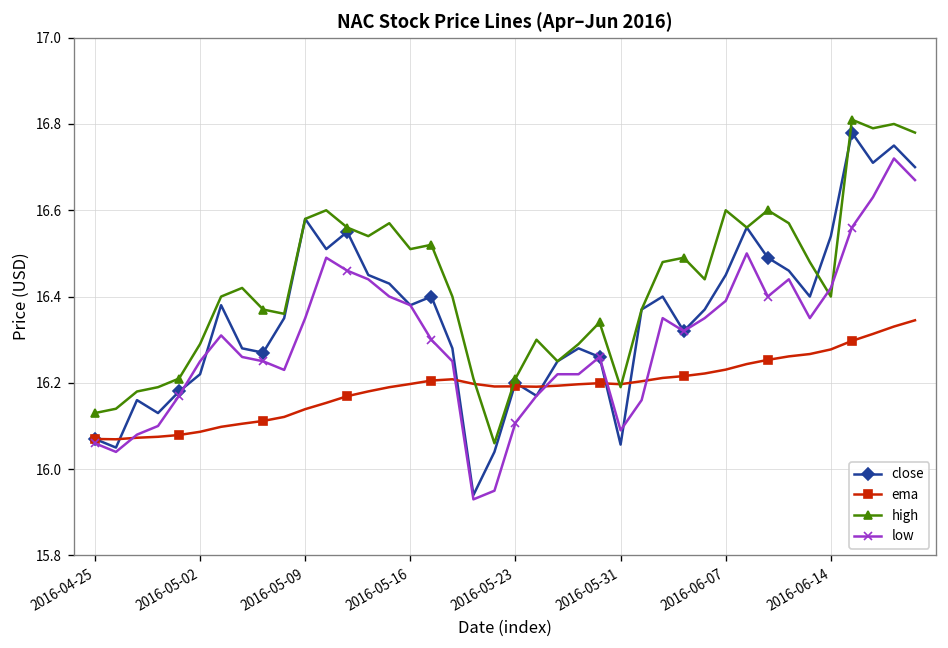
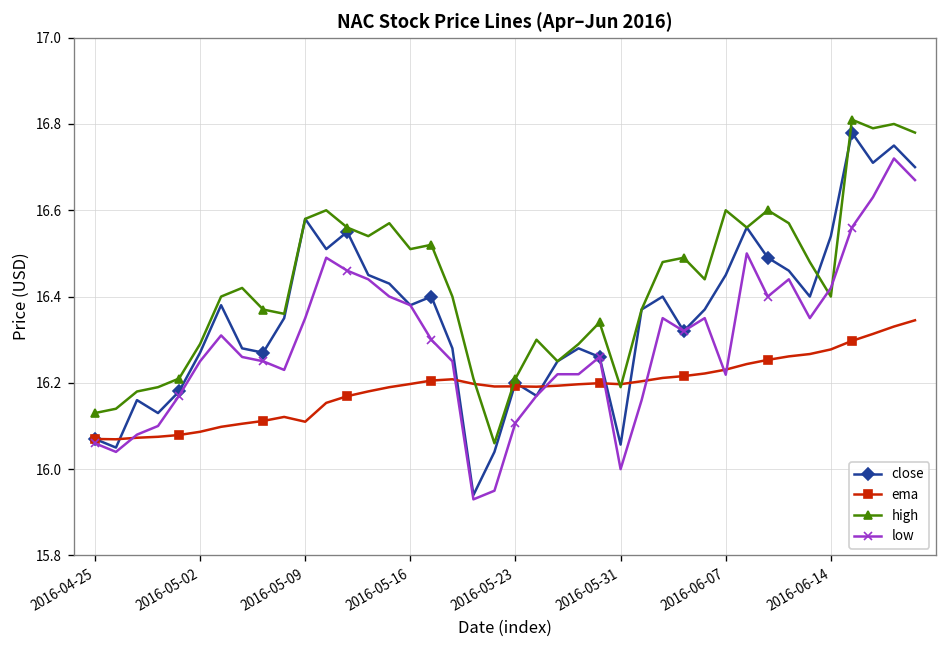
  {
    "close": {
-     "2016-05-02": 16.22,
+     "2016-05-02": 16.27,
      "2016-05-23": 16.20,
      "2016-05-31": 16.06,
      "2016-06-07": 16.45,
      "2016-06-14": 16.54
    },
    "ema": {
      "2016-05-02": 16.09,
-     "2016-05-09": 16.14,
+     "2016-05-09": 16.11,
      "2016-05-16": 16.20,
      "2016-05-23": 16.19,
      "2016-06-07": 16.23,
      "2016-06-14": 16.28
    },
    "high": {
      "2016-04-25": 16.13,
      "2016-05-02": 16.29,
      "2016-05-16": 16.51,
      "2016-05-23": 16.21,
      "2016-06-07": 16.60,
      "2016-06-14": 16.40
    },
    "low": {
      "2016-04-25": 16.06,
      "2016-05-02": 16.25,
      "2016-05-09": 16.35,
      "2016-05-23": 16.11,
-     "2016-05-31": 16.09,
-     "2016-06-07": 16.39,
+     "2016-05-31": 16.00,
+     "2016-06-07": 16.22,
      "2016-06-14": 16.42
    }
  }
